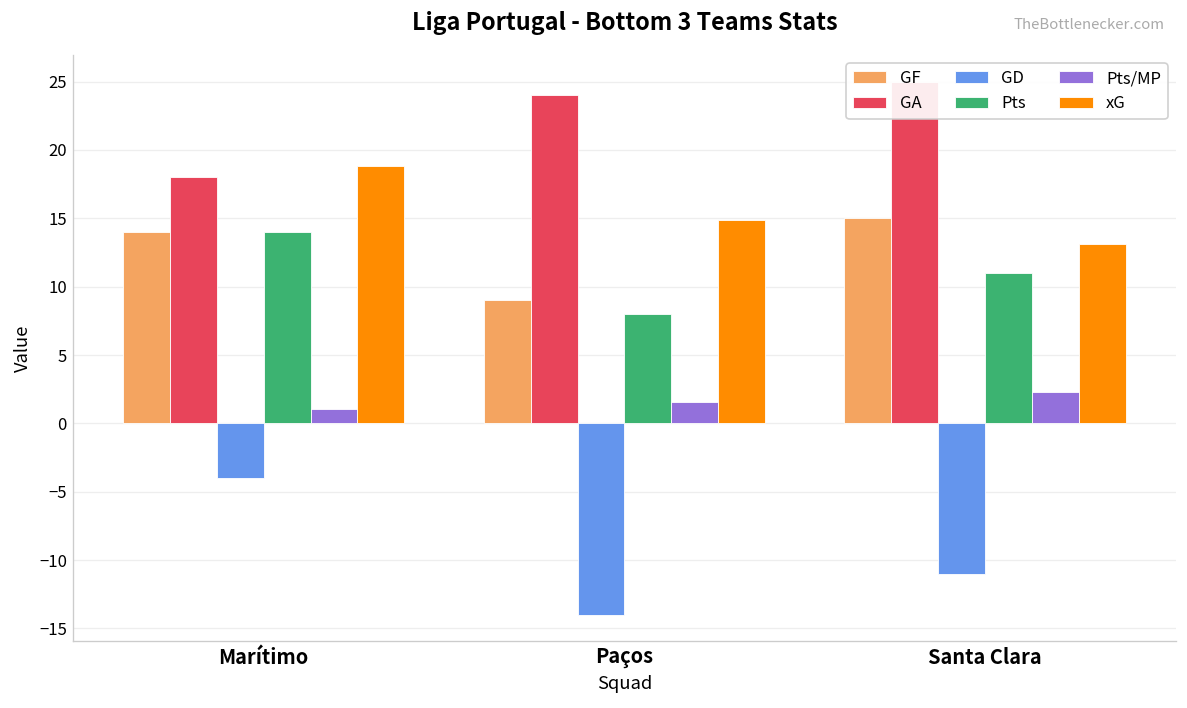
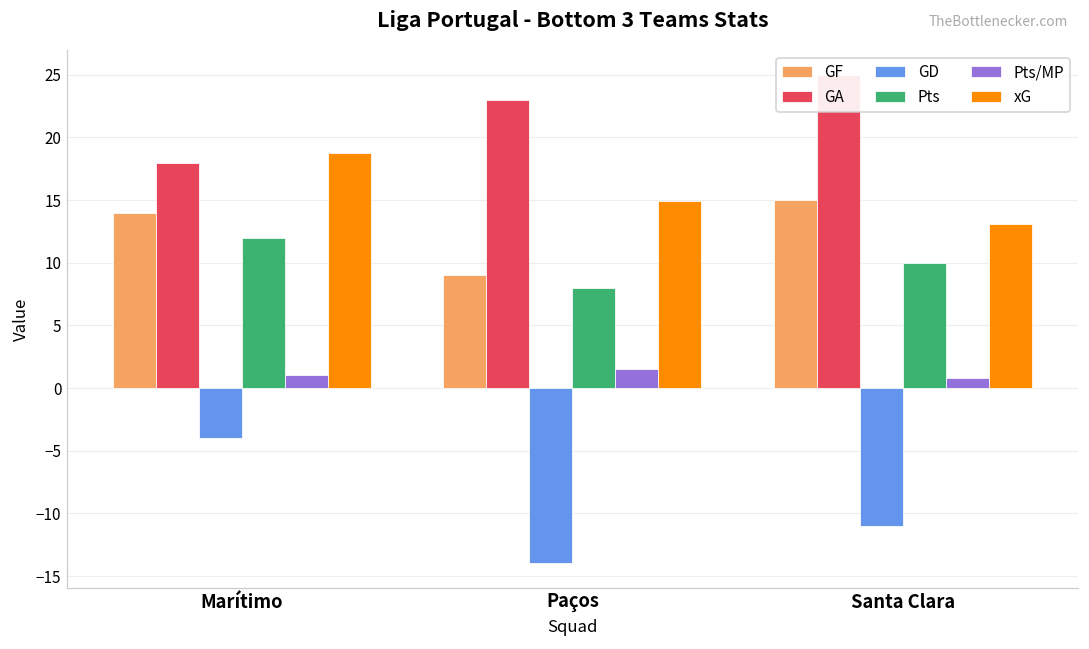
  {
    "GF": {
      "Marítimo": 14.0,
      "Paços": 9.0,
      "Santa Clara": 15.0
    },
    "GA": {
      "Marítimo": 18,
-     "Paços": 24
+     "Paços": 23
    },
    "GD": {
      "Marítimo": -4.0,
      "Paços": -14.0,
      "Santa Clara": -11.0
    },
    "Pts": {
-     "Marítimo": 14,
+     "Marítimo": 12,
      "Paços": 8,
-     "Santa Clara": 11
+     "Santa Clara": 10
    },
    "Pts/MP": {
      "Marítimo": 1.1,
      "Paços": 1.5,
-     "Santa Clara": 2.3
+     "Santa Clara": 0.8
    },
    "xG": {
      "Marítimo": 18.8,
      "Paços": 14.9,
      "Santa Clara": 13.1
    }
  }
